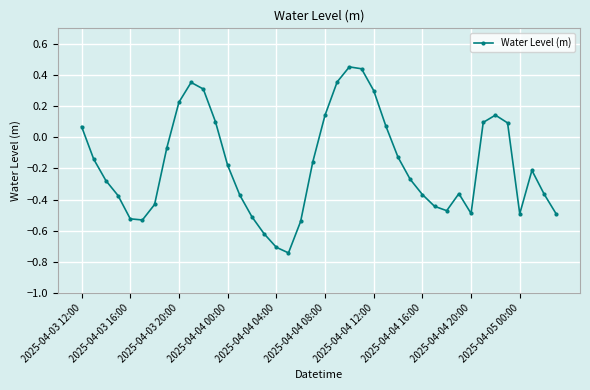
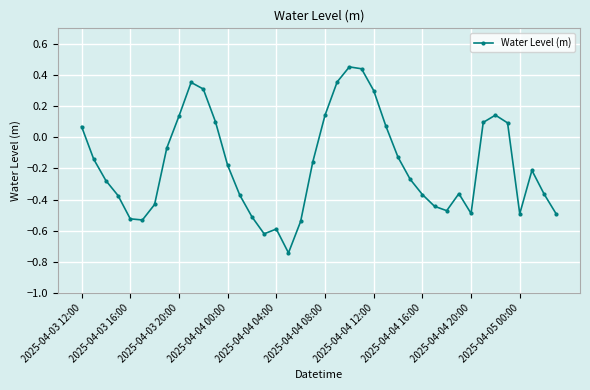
  {
    "2025-04-03 12:00": 0.07,
    "2025-04-03 16:00": -0.52,
-   "2025-04-03 20:00": 0.23,
+   "2025-04-03 20:00": 0.14,
    "2025-04-04 00:00": -0.18,
-   "2025-04-04 04:00": -0.71,
+   "2025-04-04 04:00": -0.59,
    "2025-04-04 08:00": 0.14,
    "2025-04-04 12:00": 0.30,
    "2025-04-04 16:00": -0.37,
    "2025-04-04 20:00": -0.49,
    "2025-04-05 00:00": -0.49
  }
